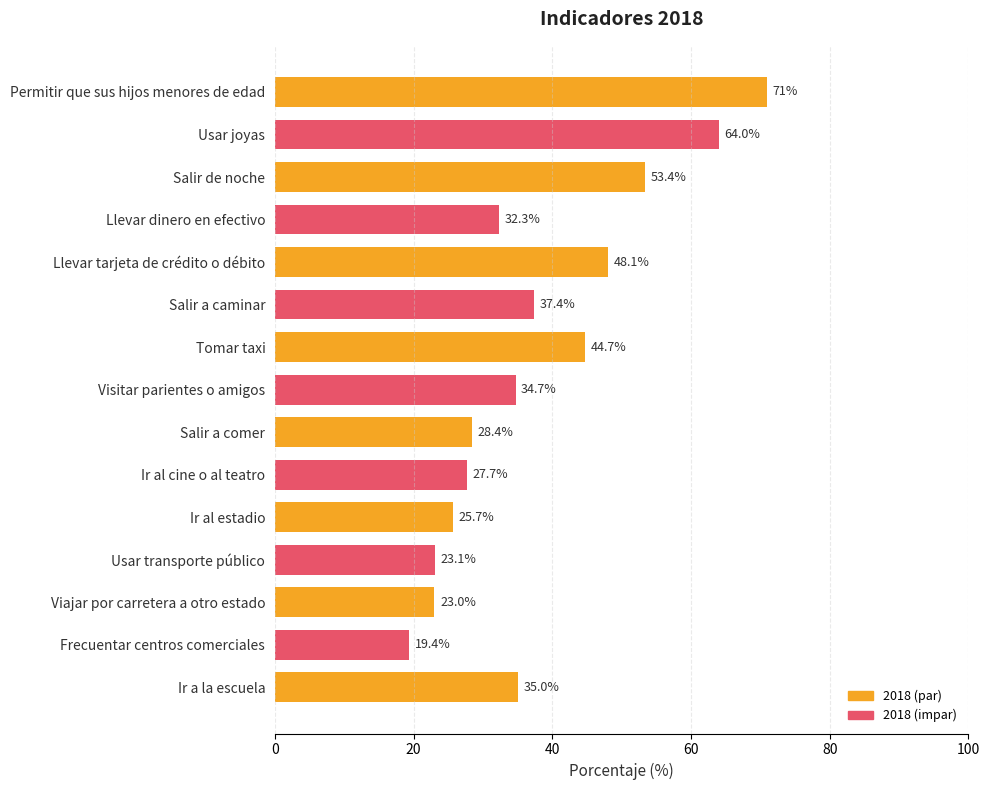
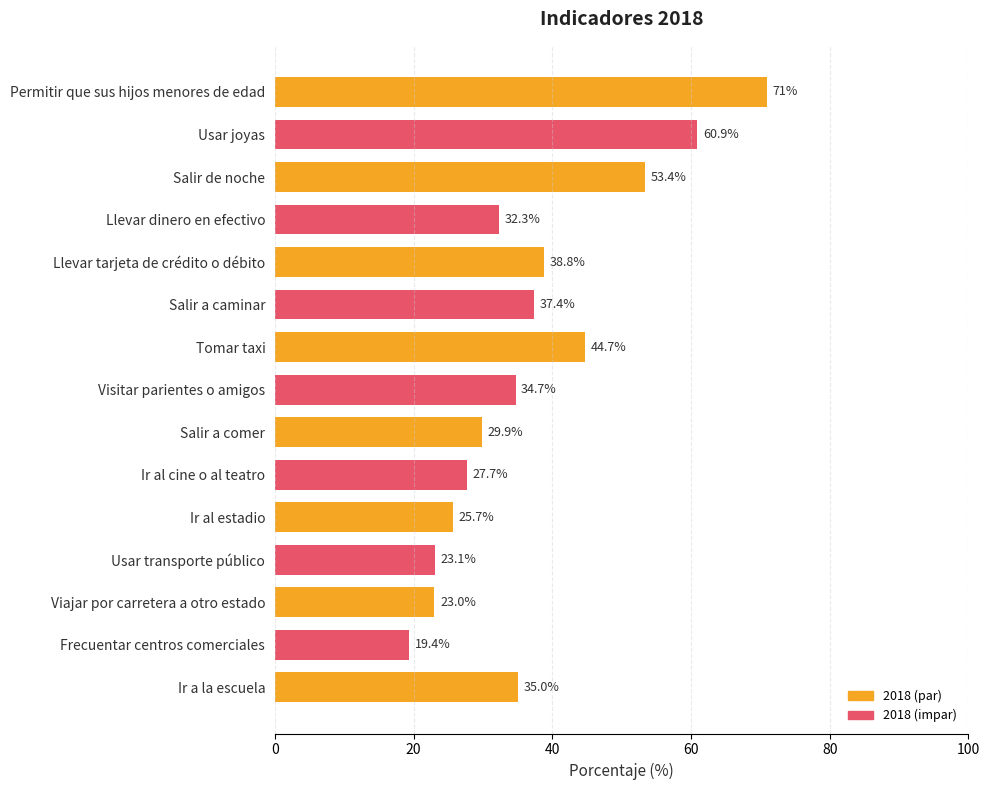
  {
    "Permitir que sus hijos menores de edad": "71%",
-   "Usar joyas": "64.0%",
+   "Usar joyas": "60.9%",
    "Salir de noche": "53.4%",
    "Llevar dinero en efectivo": "32.3%",
-   "Llevar tarjeta de crédito o débito": "48.1%",
+   "Llevar tarjeta de crédito o débito": "38.8%",
    "Salir a caminar": "37.4%",
    "Tomar taxi": "44.7%",
    "Visitar parientes o amigos": "34.7%",
-   "Salir a comer": "28.4%",
+   "Salir a comer": "29.9%",
    "Ir al cine o al teatro": "27.7%",
    "Ir al estadio": "25.7%",
    "Usar transporte público": "23.1%",
    "Viajar por carretera a otro estado": "23.0%",
    "Frecuentar centros comerciales": "19.4%",
    "Ir a la escuela": "35.0%"
  }
